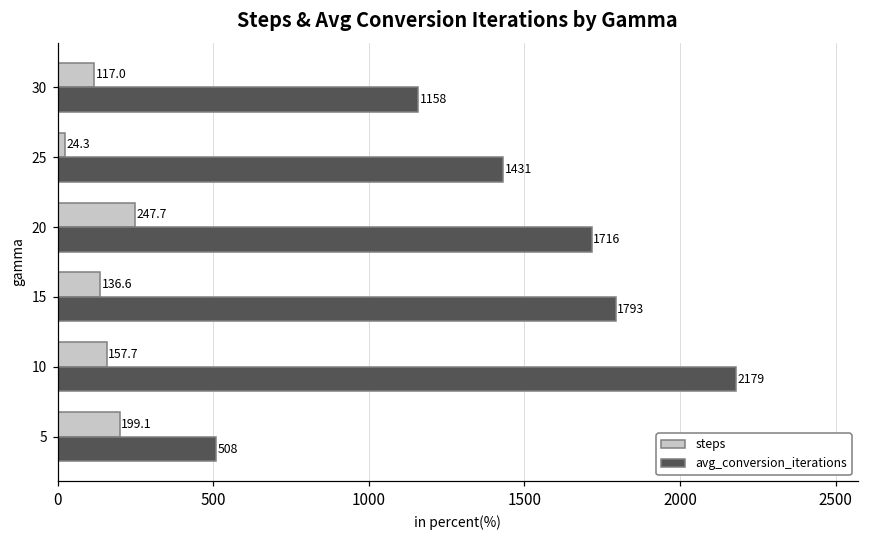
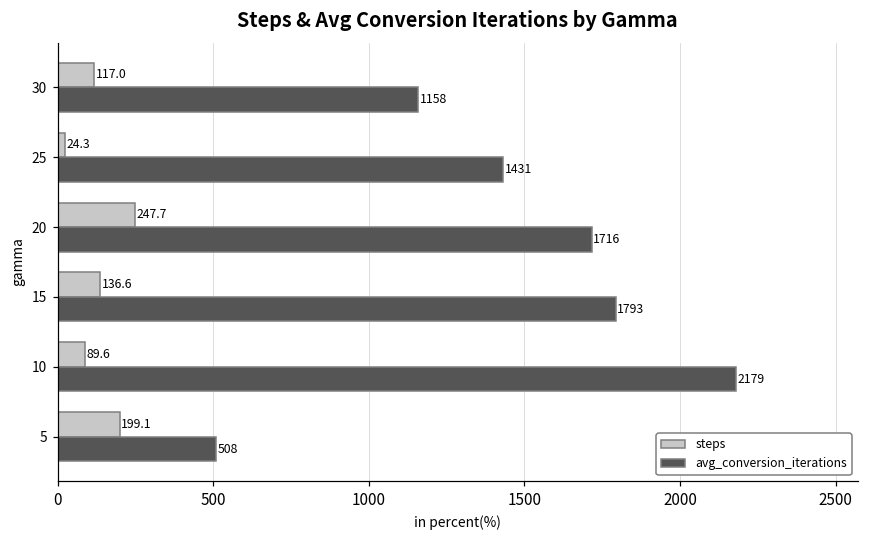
  {
    "steps": {
      "30": 117.0,
      "25": 24.3,
      "20": 247.7,
      "15": 136.6,
-     "10": 157.7,
+     "10": 89.6,
      "5": 199.1
    },
    "avg_conversion_iterations": {
      "30": 1158,
      "25": 1431,
      "20": 1716,
      "15": 1793,
      "10": 2179,
      "5": 508
    }
  }
